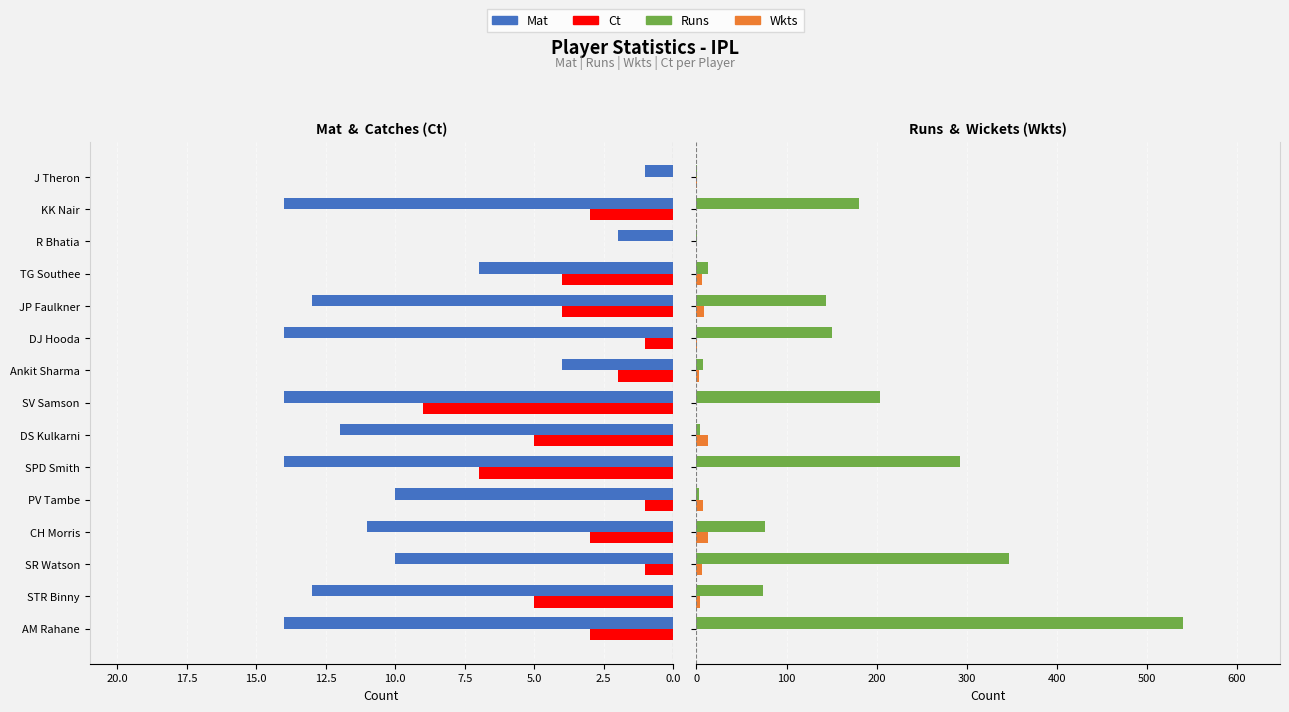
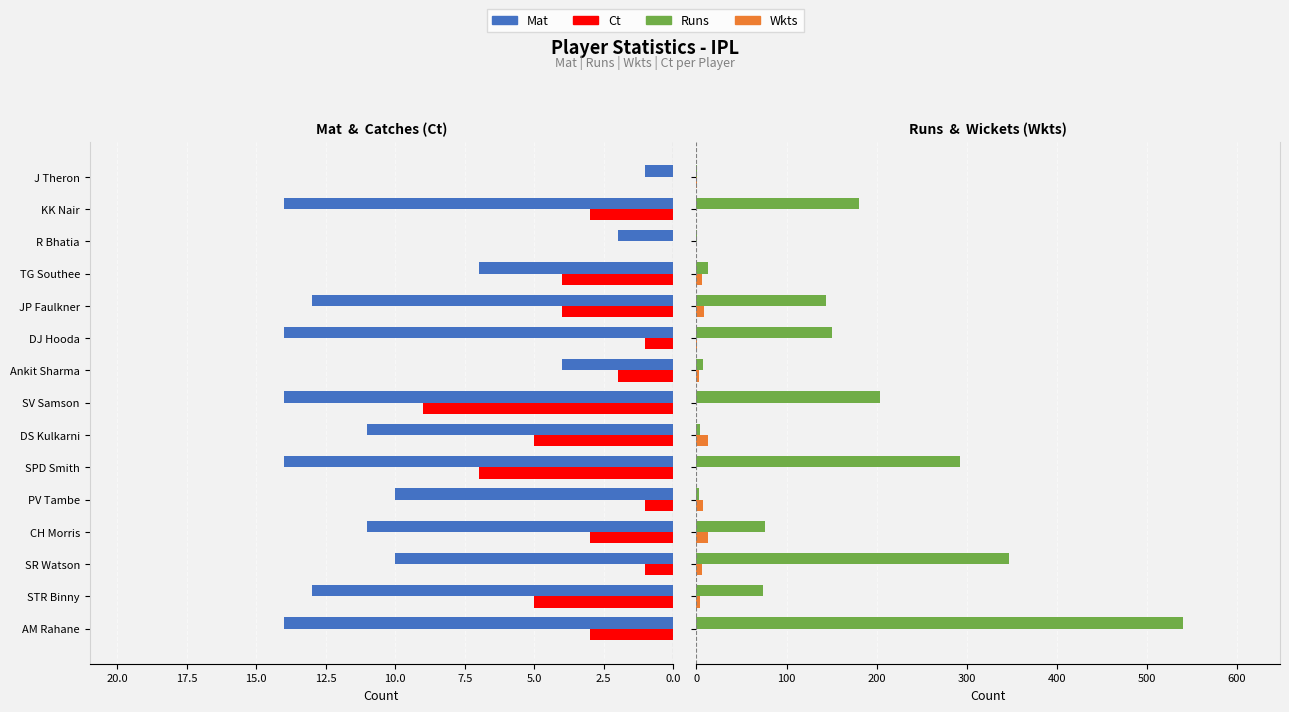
  {
    "Mat & Catches (Ct)": {
      "Mat": {
        "J Theron": 1,
        "KK Nair": 14,
        "R Bhatia": 2,
        "TG Southee": 7,
        "JP Faulkner": 13,
        "DJ Hooda": 14,
        "Ankit Sharma": 4,
        "SV Samson": 14,
-       "DS Kulkarni": 12,
+       "DS Kulkarni": 11,
        "SPD Smith": 14,
        "PV Tambe": 10,
        "CH Morris": 11,
        "SR Watson": 10,
        "STR Binny": 13,
        "AM Rahane": 14
      },
      "Ct": {
        "J Theron": 0,
        "KK Nair": 3,
        "R Bhatia": 0,
        "TG Southee": 4,
        "JP Faulkner": 4,
        "DJ Hooda": 1,
        "Ankit Sharma": 2,
        "SV Samson": 9,
        "DS Kulkarni": 5,
        "SPD Smith": 7,
        "PV Tambe": 1,
        "CH Morris": 3,
        "SR Watson": 1,
        "STR Binny": 5,
        "AM Rahane": 3
      }
    }
  }
